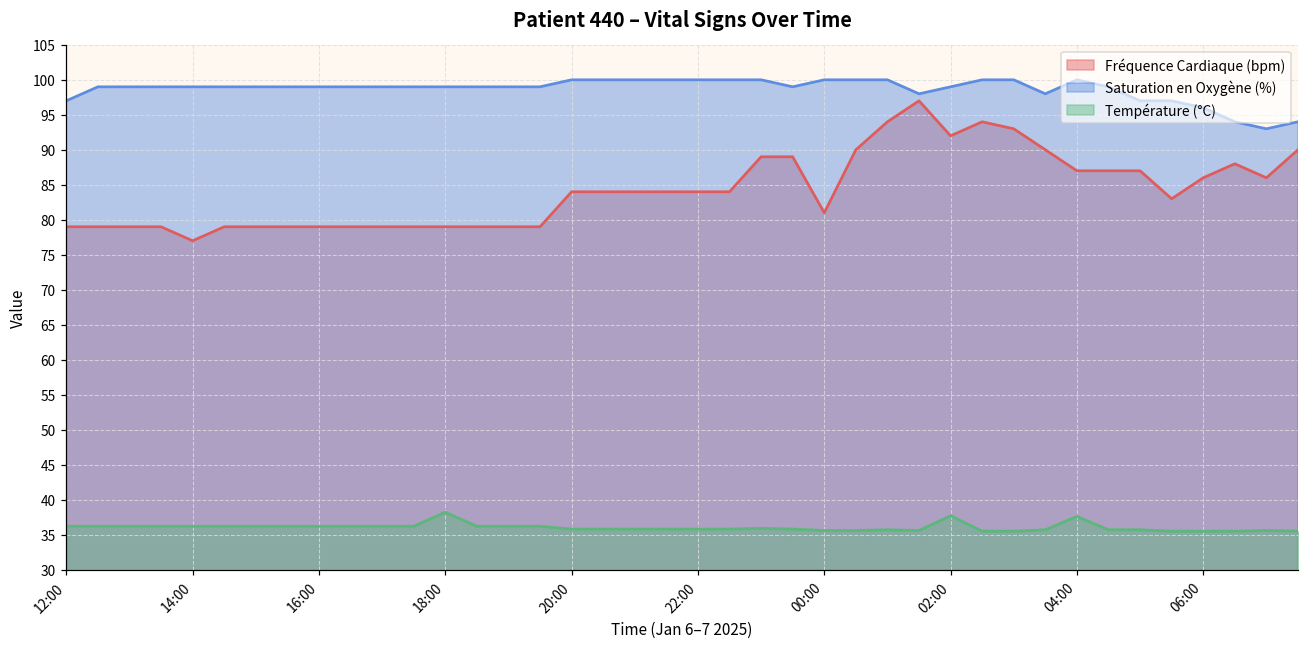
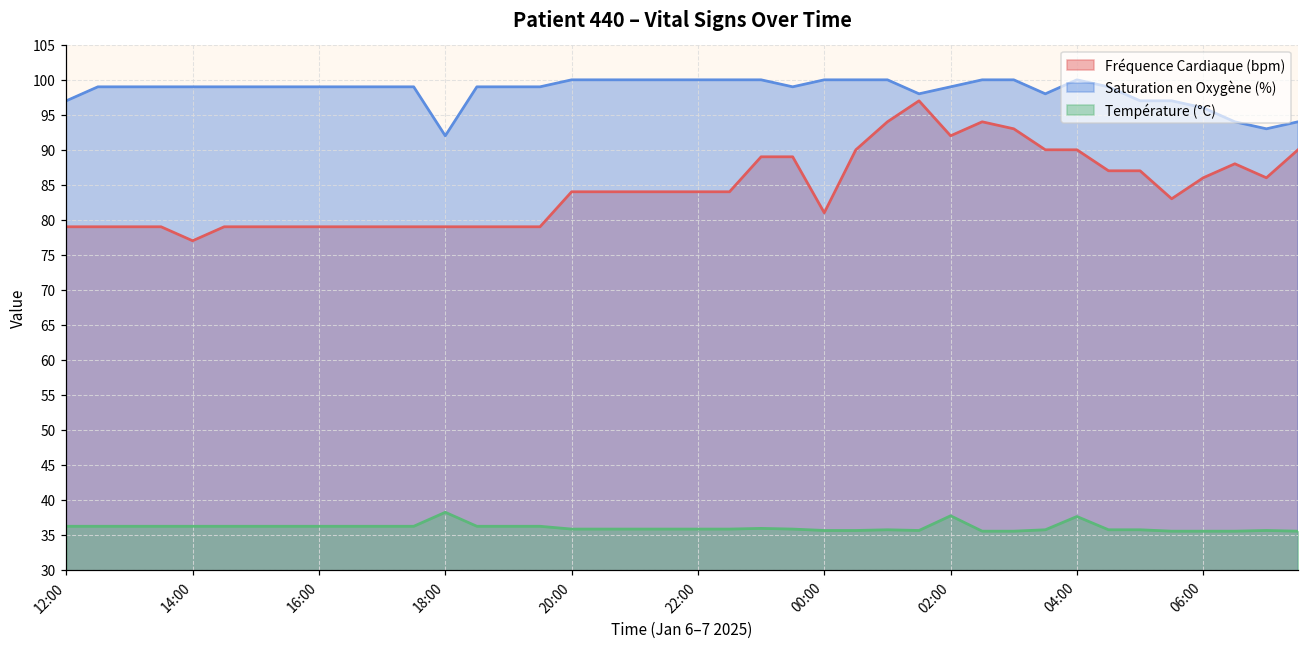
  {
    "Fréquence Cardiaque (bpm)": {
      "12:00": 79,
      "14:00": 77,
      "16:00": 79,
      "18:00": 79,
      "20:00": 84,
      "22:00": 84,
      "00:00": 81,
      "02:00": 92,
-     "04:00": 87,
+     "04:00": 90,
      "06:00": 86
    },
    "Saturation en Oxygène (%)": {
      "12:00": 97,
      "14:00": 99,
      "16:00": 99,
-     "18:00": 99,
+     "18:00": 92,
      "20:00": 100,
      "22:00": 100,
      "00:00": 100,
      "02:00": 99
    },
    "Température (°C)": {
      "12:00": 36,
      "14:00": 36,
      "16:00": 36,
      "18:00": 38,
      "20:00": 36,
      "22:00": 36,
      "00:00": 36,
      "02:00": 38,
      "04:00": 38,
      "06:00": 36
    }
  }
